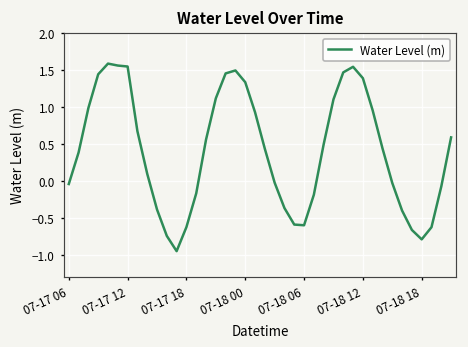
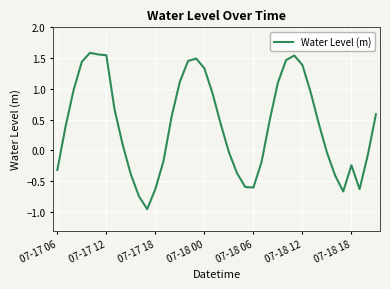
  {
-   "07-17 06": 0.0,
+   "07-17 06": -0.3,
    "07-17 12": 1.5,
    "07-17 18": -0.6,
    "07-18 00": 1.3,
    "07-18 06": -0.6,
    "07-18 12": 1.4,
-   "07-18 18": -0.8
+   "07-18 18": -0.2
  }
